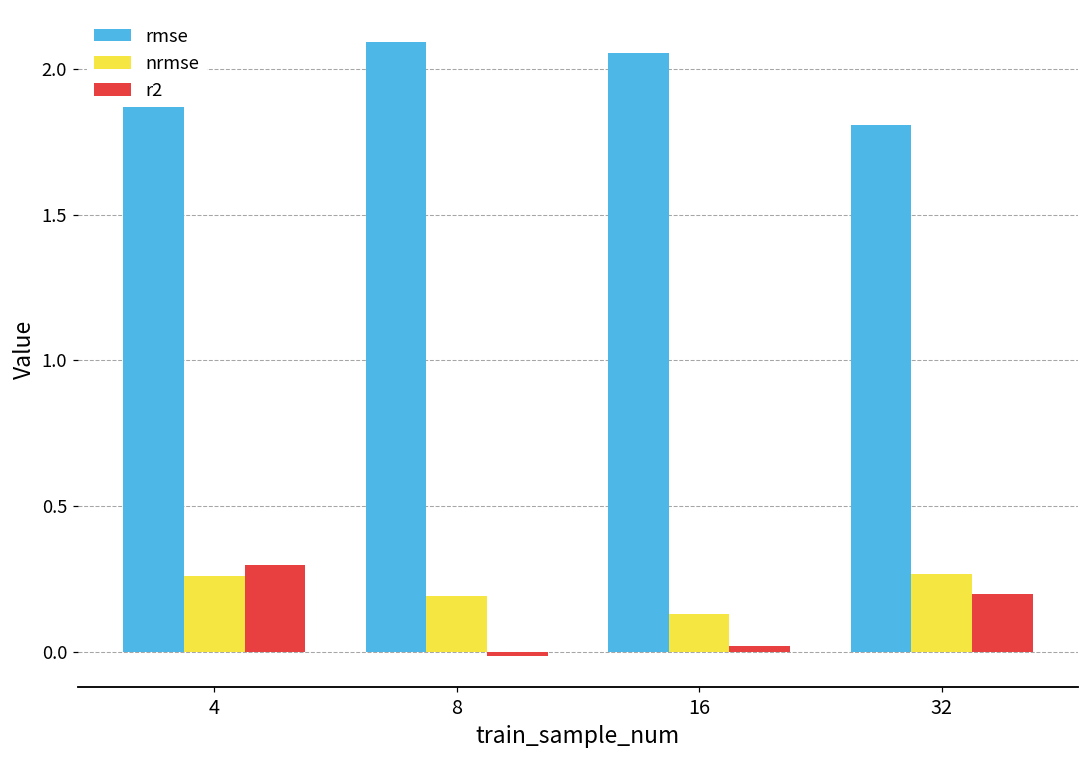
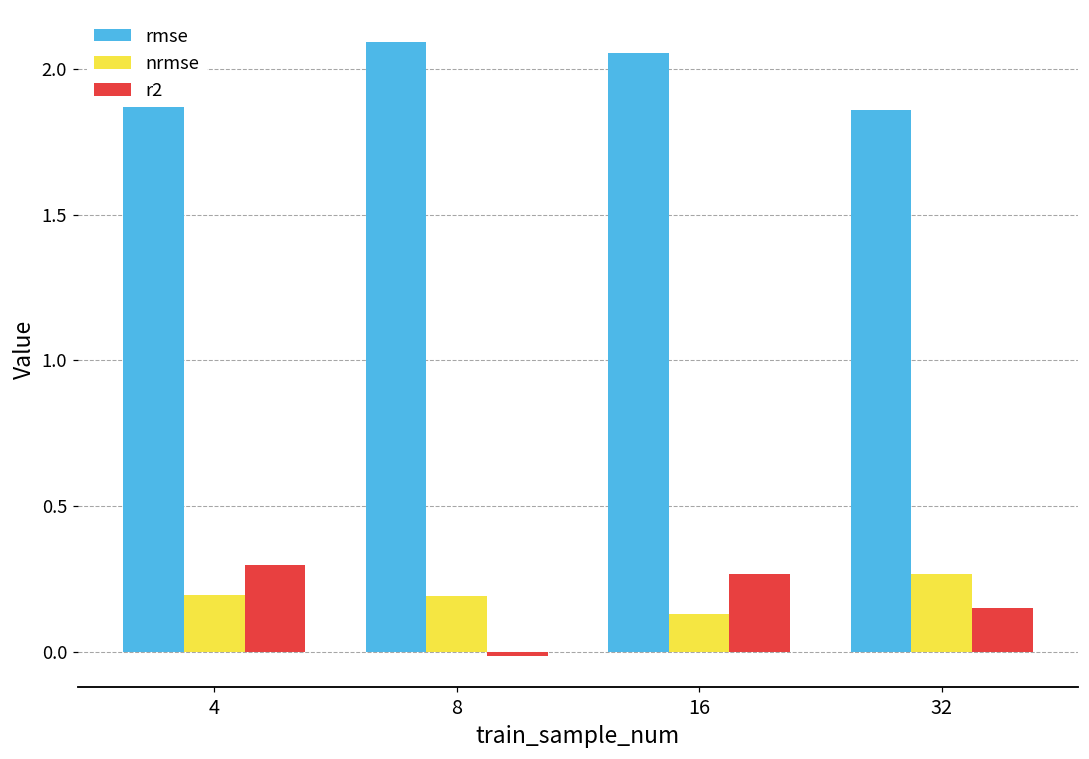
  {
    "rmse": {
      "8": 2.09,
      "16": 2.06,
-     "32": 1.81
+     "32": 1.86
    },
    "nrmse": {
-     "4": 0.26,
+     "4": 0.19,
      "8": 0.19,
      "16": 0.13,
      "32": 0.27
    },
    "r2": {
      "4": 0.30,
      "8": -0.02,
-     "16": 0.02,
-     "32": 0.20
+     "16": 0.27,
+     "32": 0.15
    }
  }
